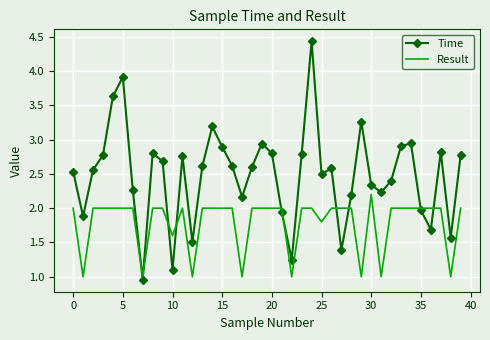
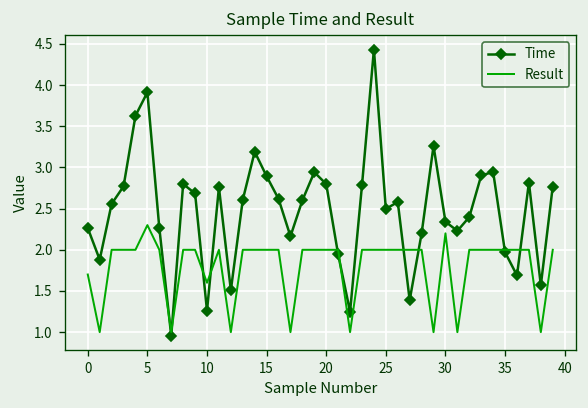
  {
    "Time": {
-     "0": 2.5,
+     "0": 2.3,
      "5": 3.9,
-     "10": 1.1,
+     "10": 1.3,
      "15": 2.9,
      "20": 2.8,
      "25": 2.5,
      "30": 2.3
    },
    "Result": {
-     "0": 2.0,
-     "5": 2.0,
+     "0": 1.7,
+     "5": 2.3,
      "10": 1.6,
      "15": 2.0,
      "20": 2.0,
-     "25": 1.8,
+     "25": 2.0,
      "30": 2.2
    }
  }
